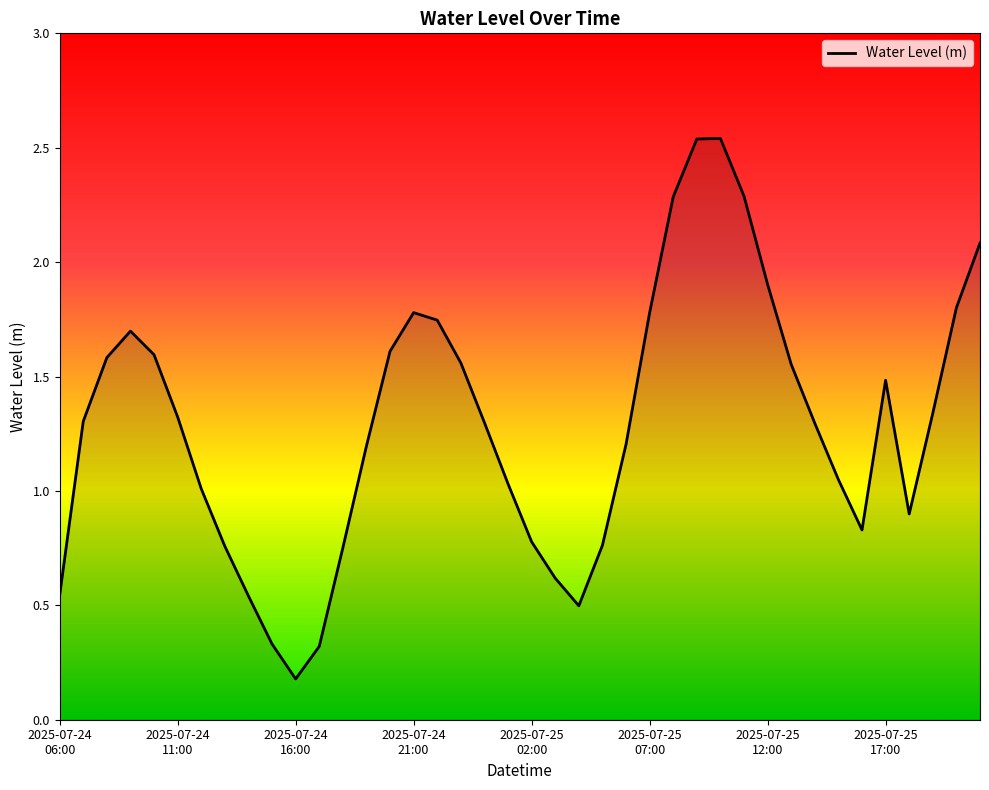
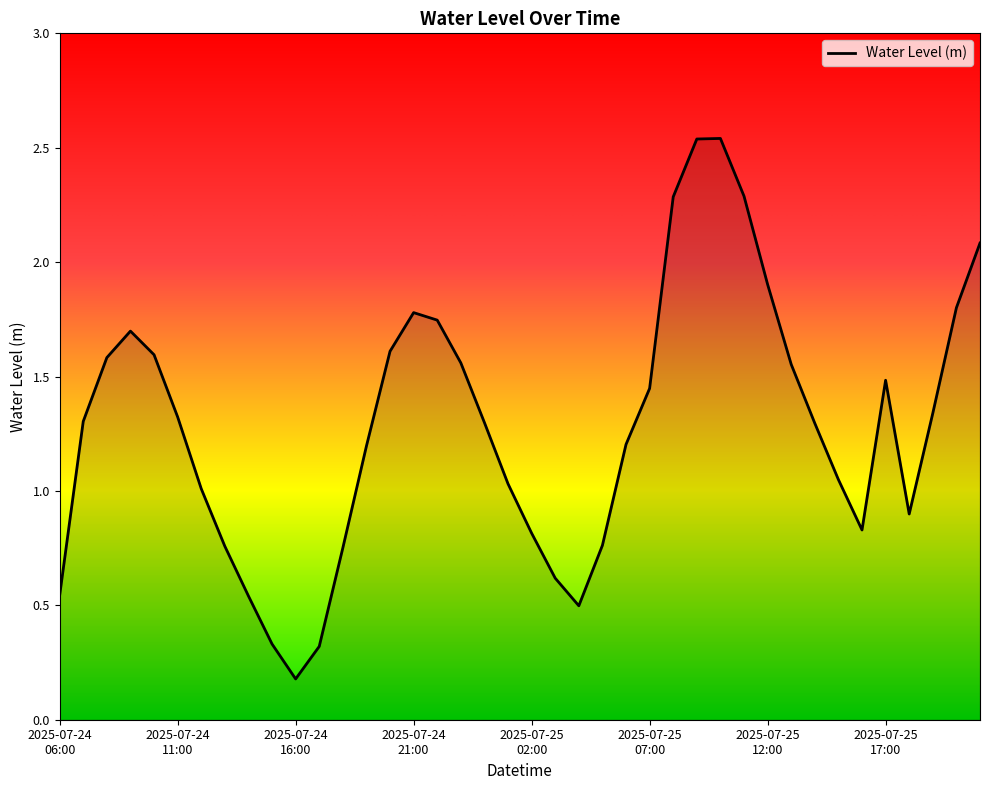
  {
    "2025-07-24 06:00": 0.54,
    "2025-07-24 11:00": 1.32,
    "2025-07-24 16:00": 0.18,
    "2025-07-24 21:00": 1.78,
-   "2025-07-25 02:00": 0.78,
-   "2025-07-25 07:00": 1.78,
+   "2025-07-25 02:00": 0.82,
+   "2025-07-25 07:00": 1.45,
    "2025-07-25 12:00": 1.90,
    "2025-07-25 17:00": 1.48
  }
